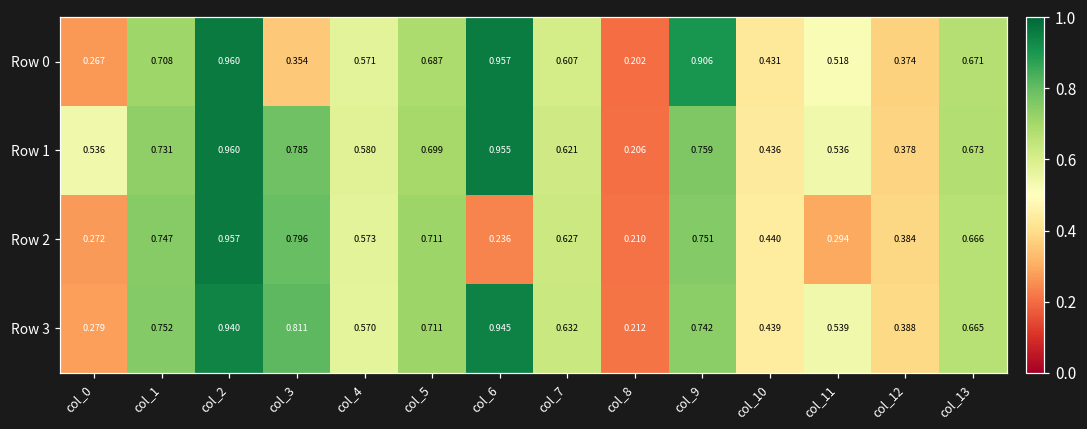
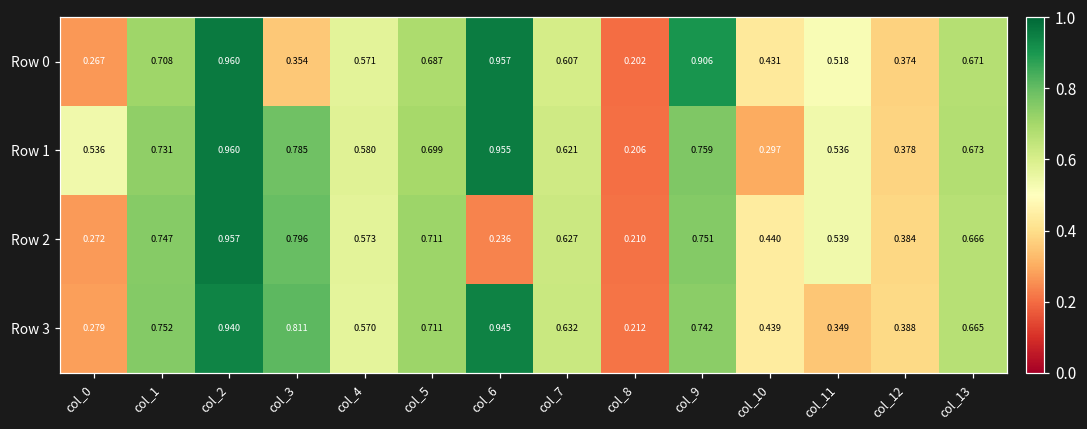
  {
    "Row 0": {
      "col_0": 0.267,
      "col_1": 0.708,
      "col_2": 0.960,
      "col_3": 0.354,
      "col_4": 0.571,
      "col_5": 0.687,
      "col_6": 0.957,
      "col_7": 0.607,
      "col_8": 0.202,
      "col_9": 0.906,
      "col_10": 0.431,
      "col_11": 0.518,
      "col_12": 0.374,
      "col_13": 0.671
    },
    "Row 1": {
      "col_0": 0.536,
      "col_1": 0.731,
      "col_2": 0.960,
      "col_3": 0.785,
      "col_4": 0.580,
      "col_5": 0.699,
      "col_6": 0.955,
      "col_7": 0.621,
      "col_8": 0.206,
      "col_9": 0.759,
-     "col_10": 0.436,
+     "col_10": 0.297,
      "col_11": 0.536,
      "col_12": 0.378,
      "col_13": 0.673
    },
    "Row 2": {
      "col_0": 0.272,
      "col_1": 0.747,
      "col_2": 0.957,
      "col_3": 0.796,
      "col_4": 0.573,
      "col_5": 0.711,
      "col_6": 0.236,
      "col_7": 0.627,
      "col_8": 0.210,
      "col_9": 0.751,
      "col_10": 0.440,
-     "col_11": 0.294,
+     "col_11": 0.539,
      "col_12": 0.384,
      "col_13": 0.666
    },
    "Row 3": {
      "col_0": 0.279,
      "col_1": 0.752,
      "col_2": 0.940,
      "col_3": 0.811,
      "col_4": 0.570,
      "col_5": 0.711,
      "col_6": 0.945,
      "col_7": 0.632,
      "col_8": 0.212,
      "col_9": 0.742,
      "col_10": 0.439,
-     "col_11": 0.539,
+     "col_11": 0.349,
      "col_12": 0.388,
      "col_13": 0.665
    }
  }
